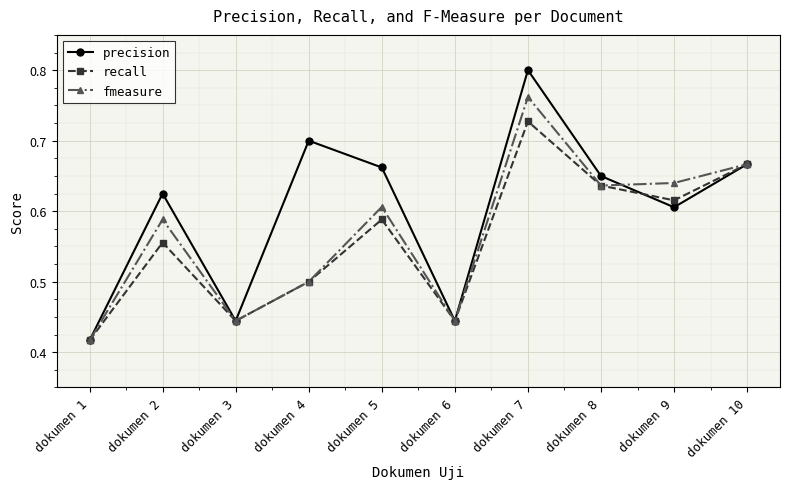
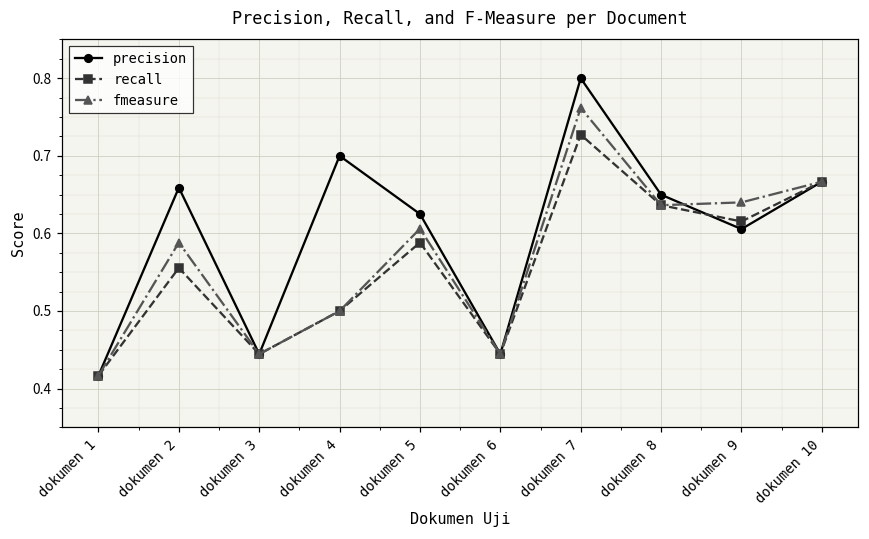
  {
    "precision": {
-     "dokumen 2": 0.63,
+     "dokumen 2": 0.66,
      "dokumen 4": 0.70,
-     "dokumen 5": 0.66,
+     "dokumen 5": 0.63,
      "dokumen 7": 0.80,
      "dokumen 8": 0.65,
      "dokumen 9": 0.61
    }
  }
